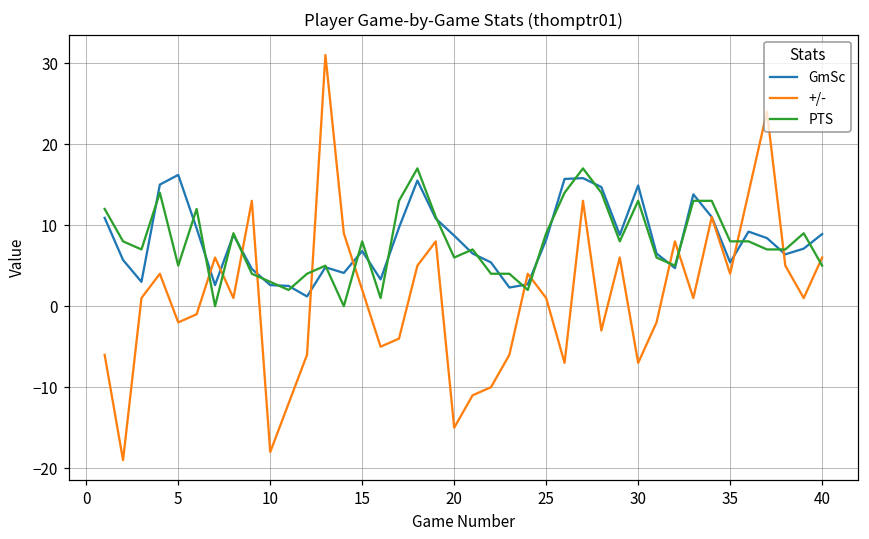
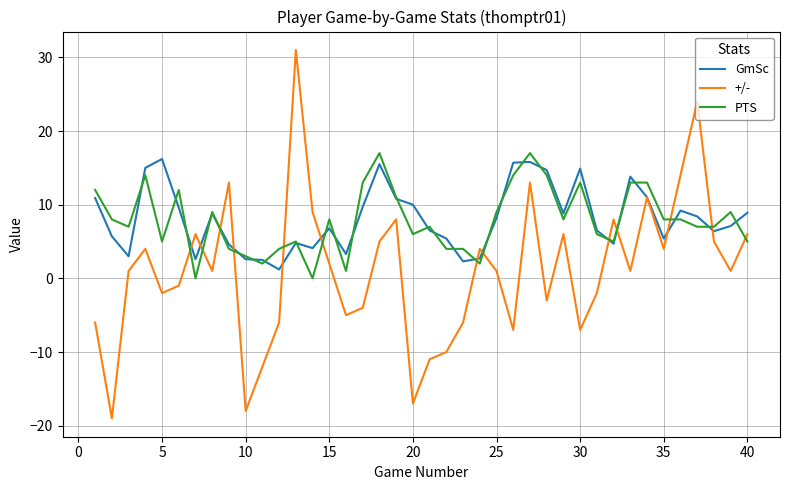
  {
    "GmSc": {
      "5": 16,
      "10": 3,
      "15": 7,
-     "20": 9,
+     "20": 10,
      "25": 8,
      "30": 15,
      "35": 5,
      "40": 9
    },
    "+/-": {
      "5": -2,
      "10": -18,
      "15": 2,
-     "20": -15,
+     "20": -17,
      "25": 1,
      "30": -7,
      "35": 4,
      "40": 6
    },
    "PTS": {
      "5": 5,
      "10": 3,
      "15": 8,
      "20": 6,
      "25": 9,
      "30": 13,
      "35": 8,
      "40": 5
    }
  }
